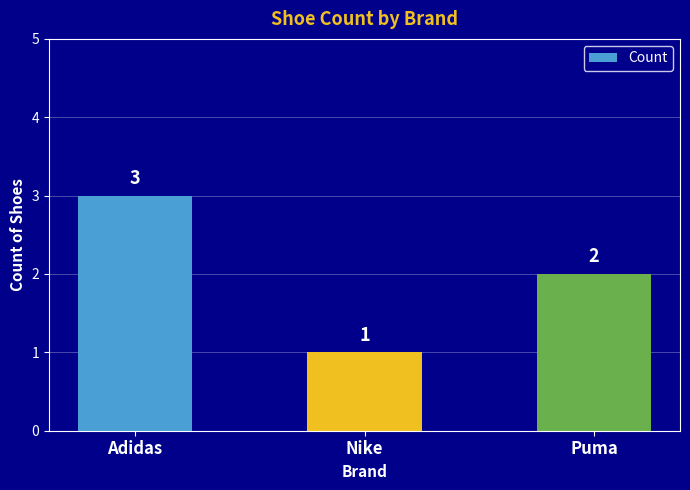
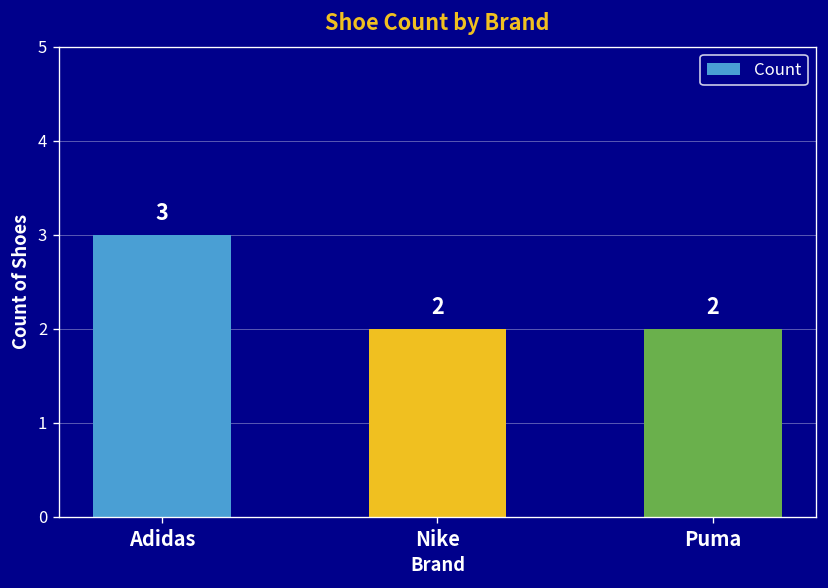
  {
    "Adidas": 3,
-   "Nike": 1,
+   "Nike": 2,
    "Puma": 2
  }
